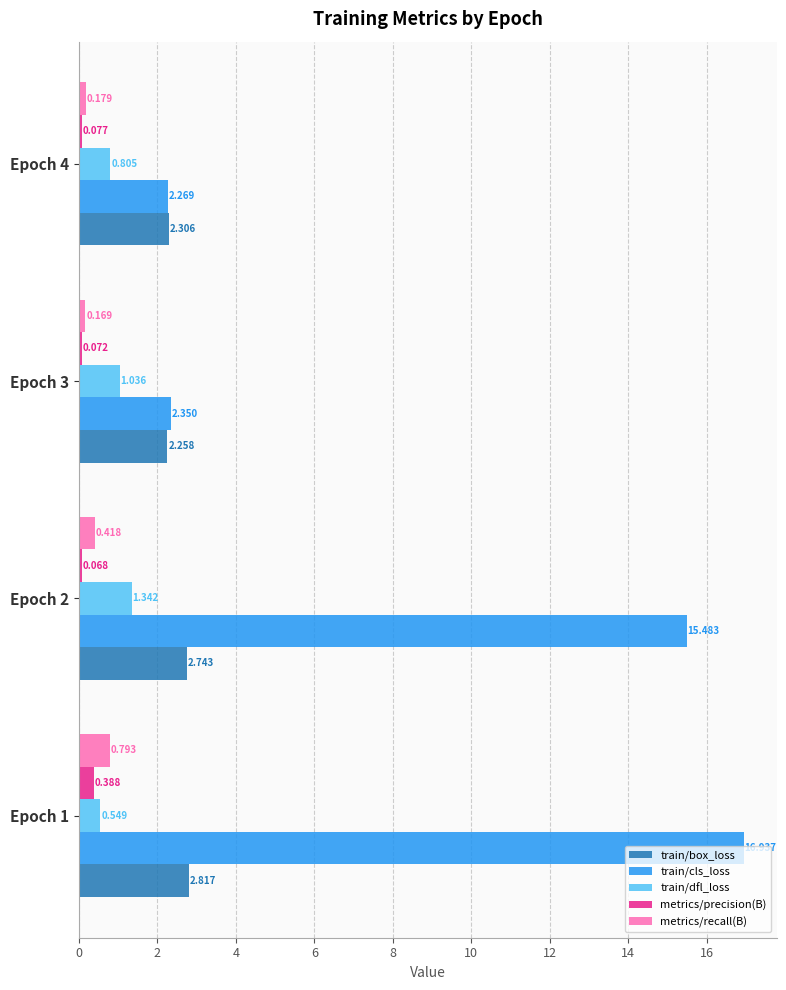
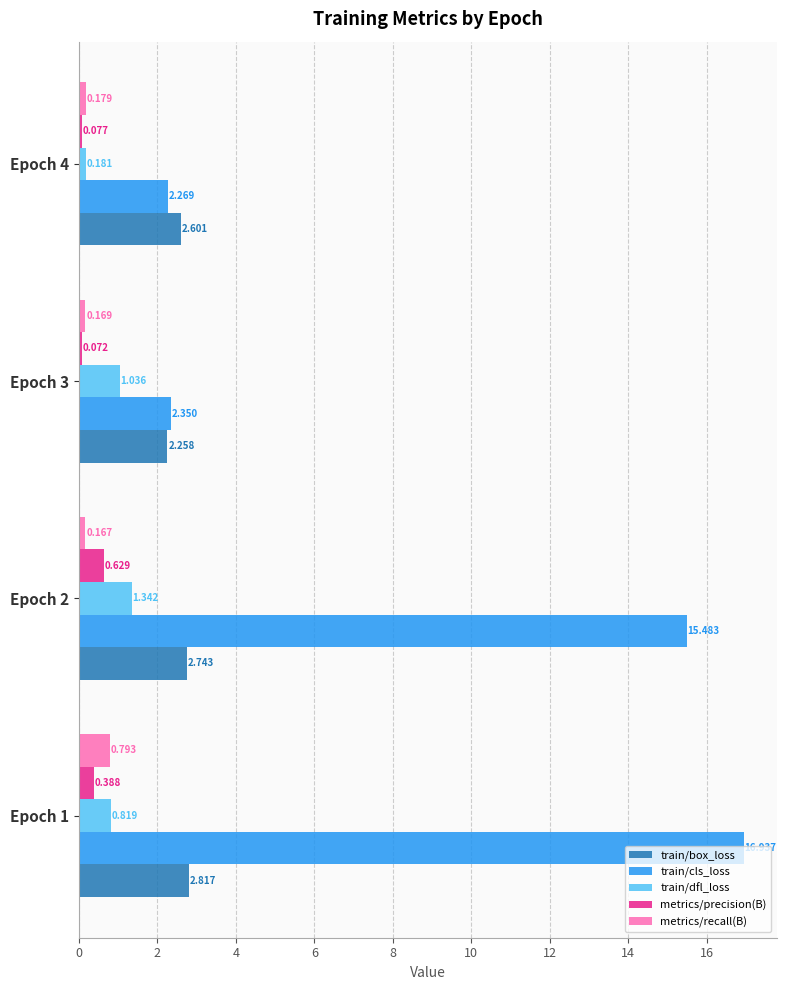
  {
    "train/box_loss": {
-     "Epoch 4": 2.306,
+     "Epoch 4": 2.601,
      "Epoch 3": 2.258,
      "Epoch 2": 2.743,
      "Epoch 1": 2.817
    },
    "train/cls_loss": {
      "Epoch 4": 2.269,
      "Epoch 3": 2.350,
      "Epoch 2": 15.483
    },
    "train/dfl_loss": {
-     "Epoch 4": 0.805,
+     "Epoch 4": 0.181,
      "Epoch 3": 1.036,
      "Epoch 2": 1.342,
-     "Epoch 1": 0.549
+     "Epoch 1": 0.819
    },
    "metrics/precision(B)": {
      "Epoch 4": 0.077,
      "Epoch 3": 0.072,
-     "Epoch 2": 0.068,
+     "Epoch 2": 0.629,
      "Epoch 1": 0.388
    },
    "metrics/recall(B)": {
      "Epoch 4": 0.179,
      "Epoch 3": 0.169,
-     "Epoch 2": 0.418,
+     "Epoch 2": 0.167,
      "Epoch 1": 0.793
    }
  }
